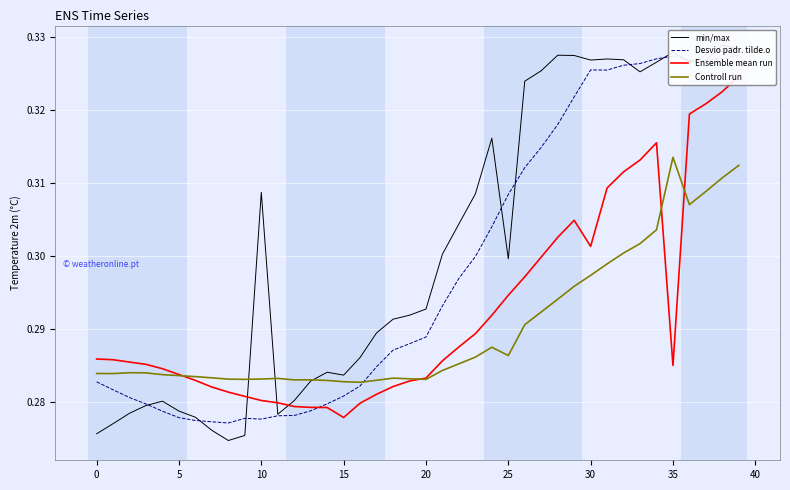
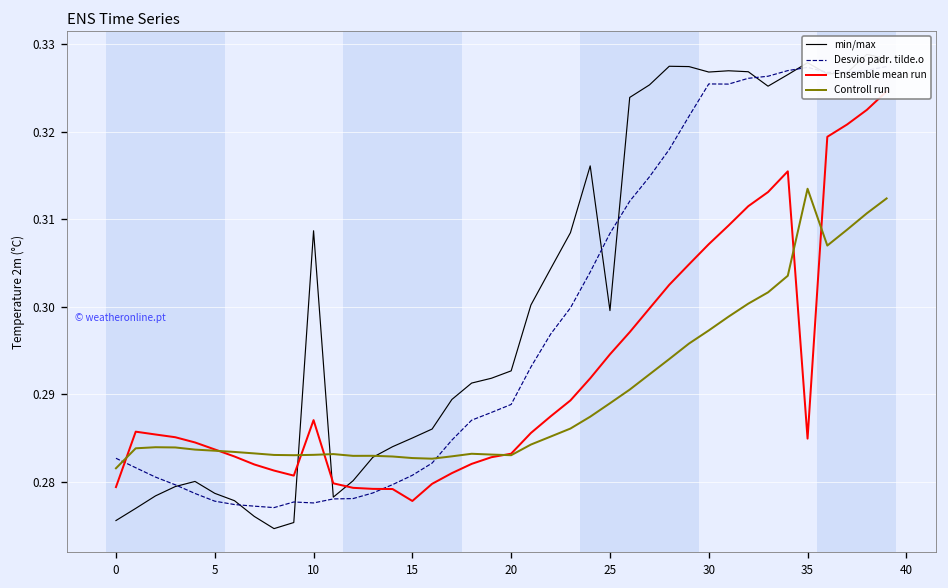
  {
    "min/max": {
      "0": 0.276,
      "5": 0.279,
      "10": 0.309,
-     "15": 0.284,
+     "15": 0.285,
      "20": 0.293,
      "25": 0.300,
      "30": 0.327
    },
    "Desvio padr. tilde.o": {
      "0": 0.283,
      "5": 0.278,
      "10": 0.278,
      "15": 0.281,
      "20": 0.289,
      "25": 0.308,
      "30": 0.325
    },
    "Ensemble mean run": {
-     "0": 0.286,
-     "10": 0.280,
+     "0": 0.279,
+     "10": 0.287,
      "15": 0.278,
      "25": 0.295,
-     "30": 0.301,
+     "30": 0.307,
      "35": 0.285
    },
    "Controll run": {
-     "0": 0.284,
+     "0": 0.282,
      "10": 0.283,
      "15": 0.283,
-     "25": 0.286,
+     "25": 0.289,
      "30": 0.297,
      "35": 0.313
    }
  }
